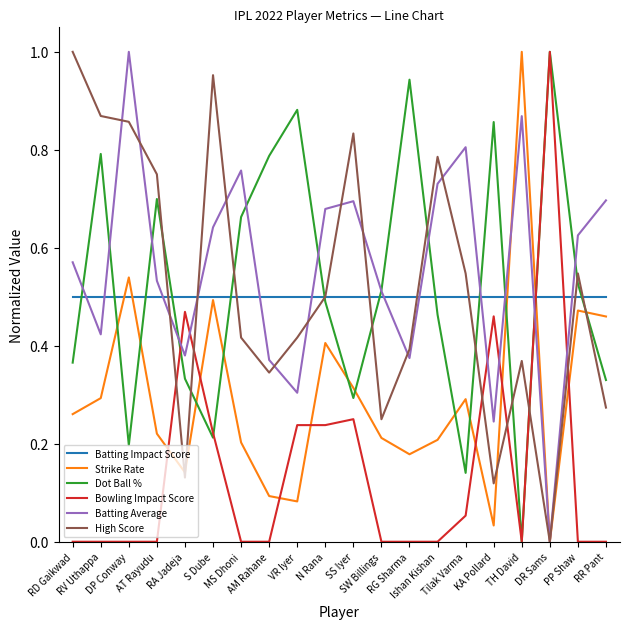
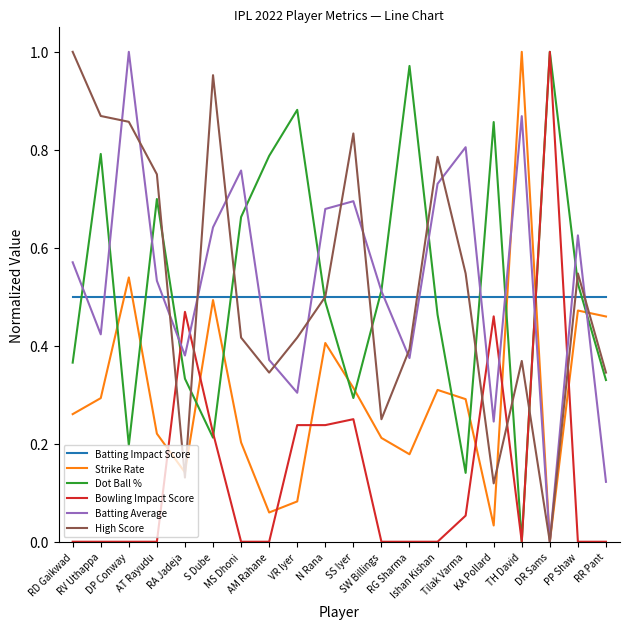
  {
    "Batting Impact Score": {
      "RD Gaikwad": 0.50,
      "RV Uthappa": 0.50,
      "DP Conway": 0.50,
      "AT Rayudu": 0.50,
      "RA Jadeja": 0.50,
      "S Dube": 0.50,
      "MS Dhoni": 0.50,
      "AM Rahane": 0.50,
      "VR Iyer": 0.50,
      "SS Iyer": 0.50,
      "SW Billings": 0.50,
      "RG Sharma": 0.50,
      "Ishan Kishan": 0.50,
      "Tilak Varma": 0.50,
      "KA Pollard": 0.50,
      "TH David": 0.50,
      "DR Sams": 0.50,
      "PP Shaw": 0.50,
      "RR Pant": 0.50
    },
    "Strike Rate": {
      "RD Gaikwad": 0.26,
      "RV Uthappa": 0.29,
      "DP Conway": 0.54,
      "AT Rayudu": 0.22,
      "S Dube": 0.49,
      "MS Dhoni": 0.20,
-     "AM Rahane": 0.09,
+     "AM Rahane": 0.06,
      "VR Iyer": 0.08,
      "N Rana": 0.41,
      "SS Iyer": 0.31,
      "SW Billings": 0.21,
      "RG Sharma": 0.18,
-     "Ishan Kishan": 0.21,
+     "Ishan Kishan": 0.31,
      "Tilak Varma": 0.29,
      "KA Pollard": 0.03,
      "TH David": 1.00,
      "PP Shaw": 0.47,
      "RR Pant": 0.46
    },
    "Dot Ball %": {
      "RD Gaikwad": 0.37,
      "RV Uthappa": 0.79,
      "AT Rayudu": 0.70,
      "RA Jadeja": 0.33,
      "S Dube": 0.21,
      "MS Dhoni": 0.66,
      "AM Rahane": 0.79,
      "VR Iyer": 0.88,
      "N Rana": 0.49,
      "SS Iyer": 0.29,
-     "RG Sharma": 0.94,
+     "RG Sharma": 0.97,
      "Ishan Kishan": 0.46,
      "Tilak Varma": 0.14,
      "KA Pollard": 0.86,
      "PP Shaw": 0.53,
      "RR Pant": 0.33
    },
    "Bowling Impact Score": {
      "RD Gaikwad": 0.00,
      "RV Uthappa": 0.00,
      "DP Conway": 0.00,
      "AT Rayudu": 0.00,
      "RA Jadeja": 0.47,
      "S Dube": 0.22,
      "MS Dhoni": 0.00,
      "AM Rahane": 0.00,
      "VR Iyer": 0.24,
      "N Rana": 0.24,
      "SS Iyer": 0.25,
      "SW Billings": 0.00,
      "RG Sharma": 0.00,
      "Ishan Kishan": 0.00,
      "Tilak Varma": 0.05,
      "KA Pollard": 0.46,
      "PP Shaw": 0.00,
      "RR Pant": 0.00
    },
    "Batting Average": {
      "RD Gaikwad": 0.57,
      "RV Uthappa": 0.42,
      "DP Conway": 1.00,
      "AT Rayudu": 0.53,
      "RA Jadeja": 0.38,
      "S Dube": 0.64,
      "MS Dhoni": 0.76,
      "AM Rahane": 0.37,
      "VR Iyer": 0.30,
      "N Rana": 0.68,
      "SS Iyer": 0.70,
      "RG Sharma": 0.37,
      "Ishan Kishan": 0.73,
      "Tilak Varma": 0.81,
      "KA Pollard": 0.25,
      "TH David": 0.87,
      "PP Shaw": 0.63,
-     "RR Pant": 0.70
+     "RR Pant": 0.12
    },
    "High Score": {
      "RD Gaikwad": 1.00,
      "RV Uthappa": 0.87,
      "DP Conway": 0.86,
      "AT Rayudu": 0.75,
      "S Dube": 0.95,
      "MS Dhoni": 0.42,
      "AM Rahane": 0.35,
      "VR Iyer": 0.42,
      "SS Iyer": 0.83,
      "SW Billings": 0.25,
      "RG Sharma": 0.39,
      "Ishan Kishan": 0.79,
      "Tilak Varma": 0.55,
      "KA Pollard": 0.12,
      "TH David": 0.37,
      "PP Shaw": 0.55,
-     "RR Pant": 0.27
+     "RR Pant": 0.35
    }
  }
